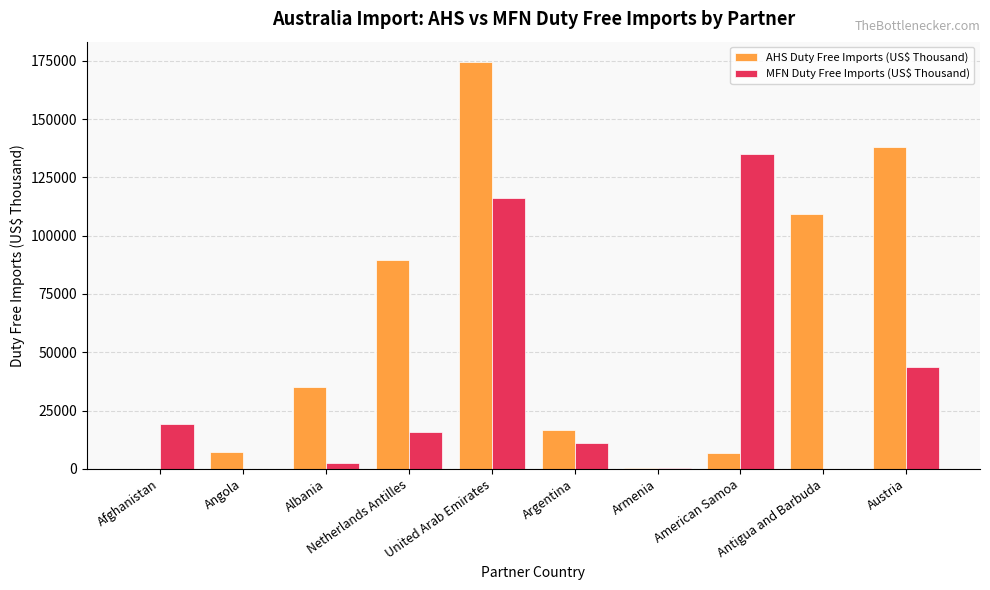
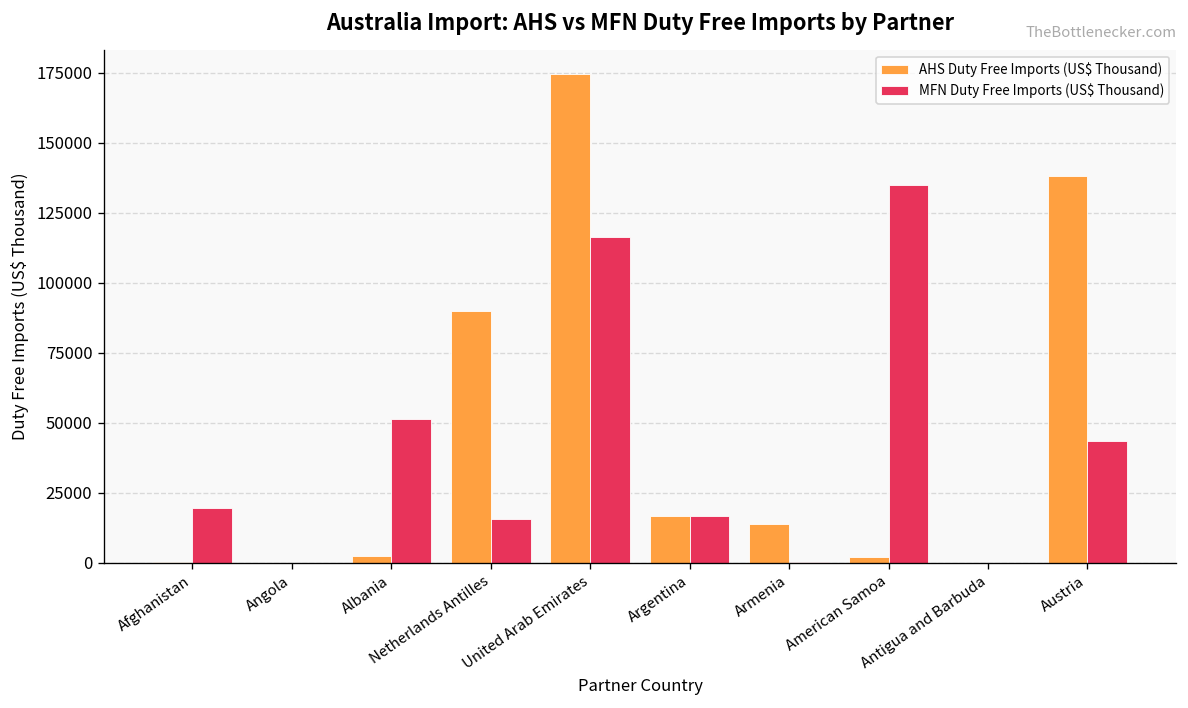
  {
    "AHS Duty Free Imports (US$ Thousand)": {
-     "Angola": 7000,
-     "Albania": 35000,
+     "Angola": 0,
+     "Albania": 3000,
      "Netherlands Antilles": 90000,
      "United Arab Emirates": 174000,
      "Argentina": 17000,
-     "Armenia": 0,
-     "American Samoa": 7000,
-     "Antigua and Barbuda": 109000,
+     "Armenia": 14000,
+     "American Samoa": 2000,
+     "Antigua and Barbuda": 0,
      "Austria": 138000
    },
    "MFN Duty Free Imports (US$ Thousand)": {
      "Afghanistan": 19000,
-     "Albania": 3000,
+     "Albania": 51000,
      "Netherlands Antilles": 16000,
      "United Arab Emirates": 116000,
-     "Argentina": 11000,
+     "Argentina": 17000,
      "American Samoa": 135000,
      "Austria": 44000
    }
  }
